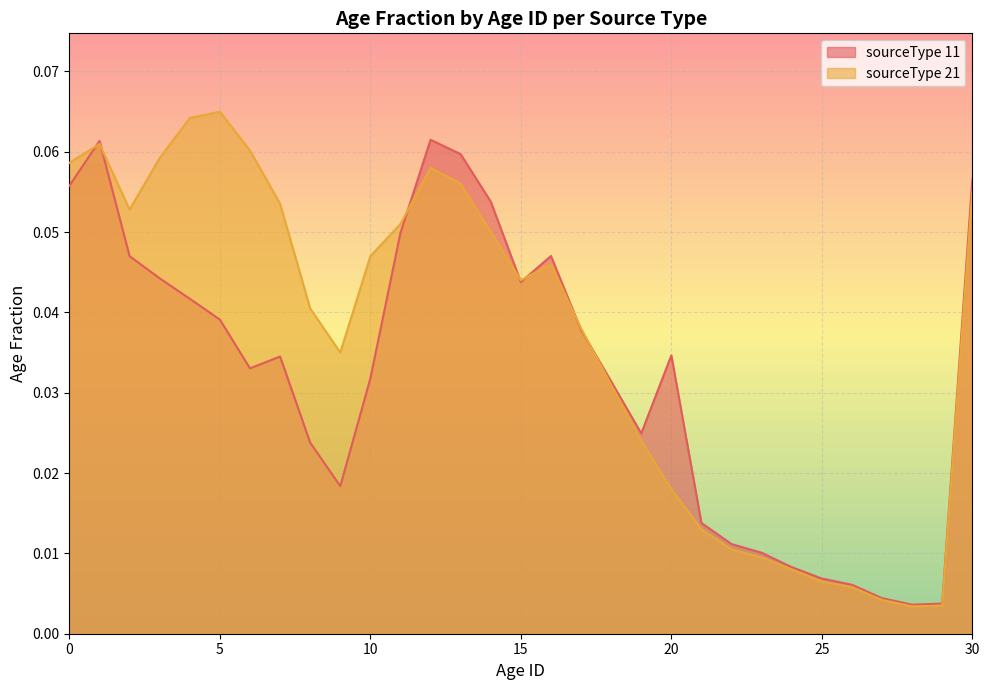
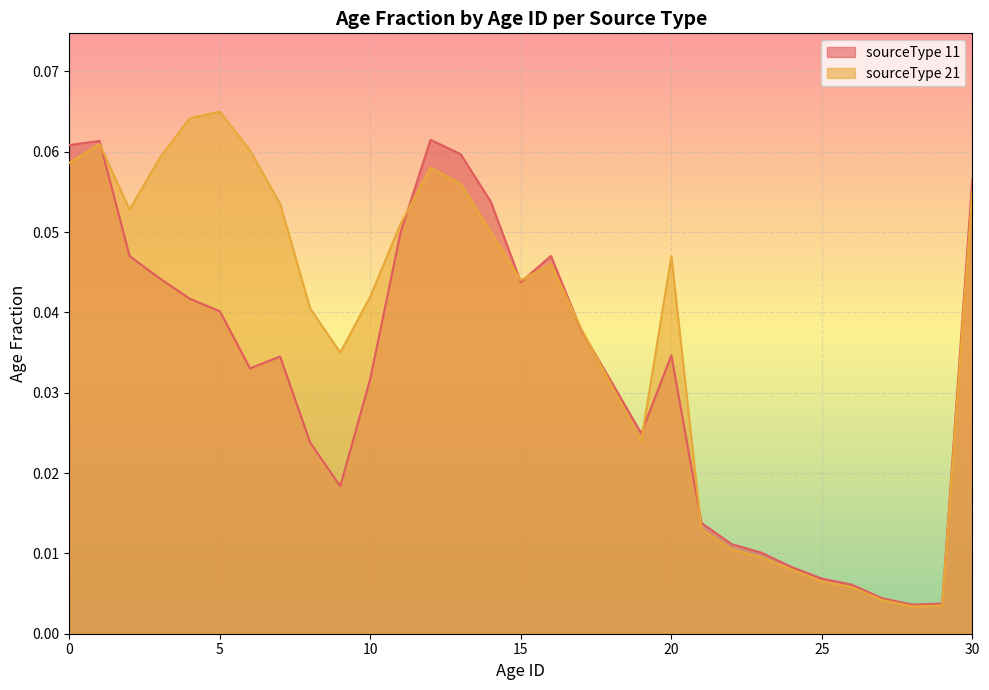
  {
    "sourceType 11": {
-     "0": 0.056,
-     "5": 0.039,
+     "0": 0.061,
+     "5": 0.040,
      "10": 0.032,
      "20": 0.035,
      "25": 0.007,
      "30": 0.057
    },
    "sourceType 21": {
      "0": 0.059,
      "5": 0.065,
-     "10": 0.047,
-     "20": 0.018,
+     "10": 0.042,
+     "20": 0.047,
      "25": 0.007,
      "30": 0.055
    }
  }
